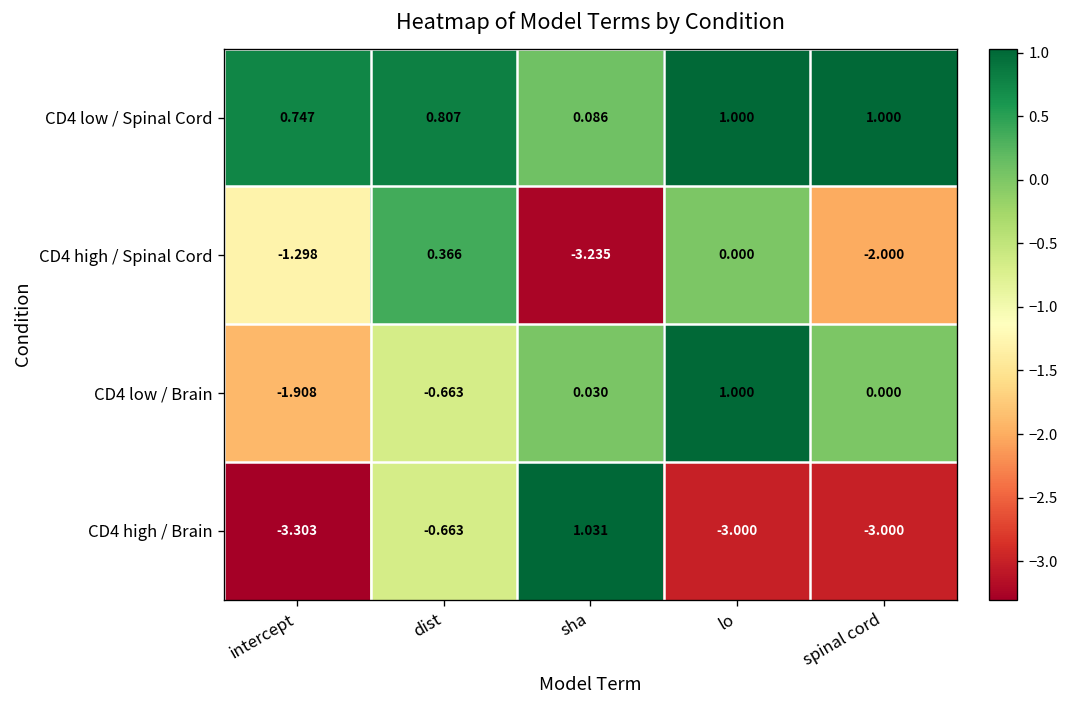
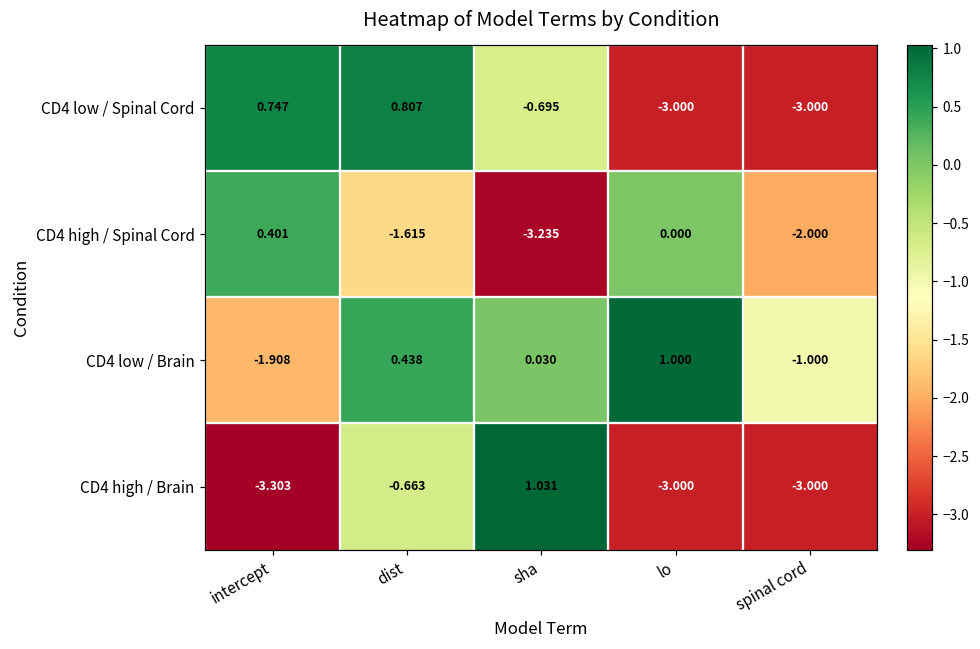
  {
    "CD4 low / Spinal Cord": {
      "intercept": 0.747,
      "dist": 0.807,
-     "sha": 0.086,
-     "lo": 1.000,
-     "spinal cord": 1.000
+     "sha": -0.695,
+     "lo": -3.000,
+     "spinal cord": -3.000
    },
    "CD4 high / Spinal Cord": {
-     "intercept": -1.298,
-     "dist": 0.366,
+     "intercept": 0.401,
+     "dist": -1.615,
      "sha": -3.235,
      "lo": 0.000,
      "spinal cord": -2.000
    },
    "CD4 low / Brain": {
      "intercept": -1.908,
-     "dist": -0.663,
+     "dist": 0.438,
      "sha": 0.030,
      "lo": 1.000,
-     "spinal cord": 0.000
+     "spinal cord": -1.000
    },
    "CD4 high / Brain": {
      "intercept": -3.303,
      "dist": -0.663,
      "sha": 1.031,
      "lo": -3.000,
      "spinal cord": -3.000
    }
  }
